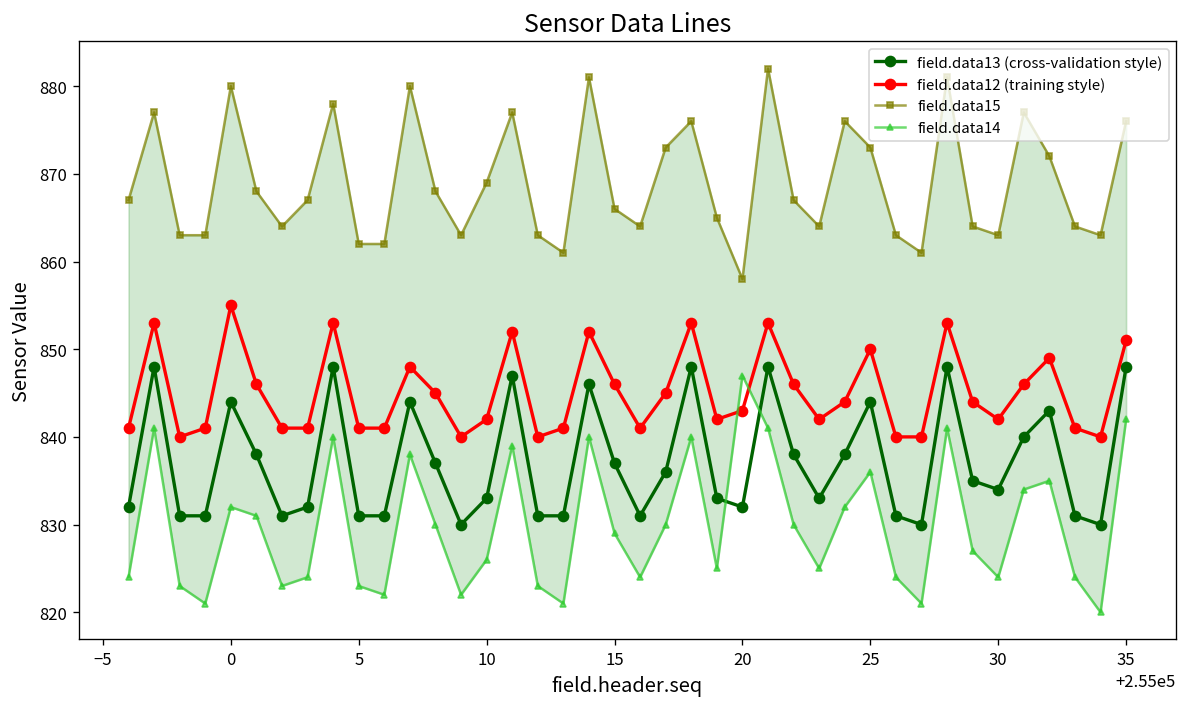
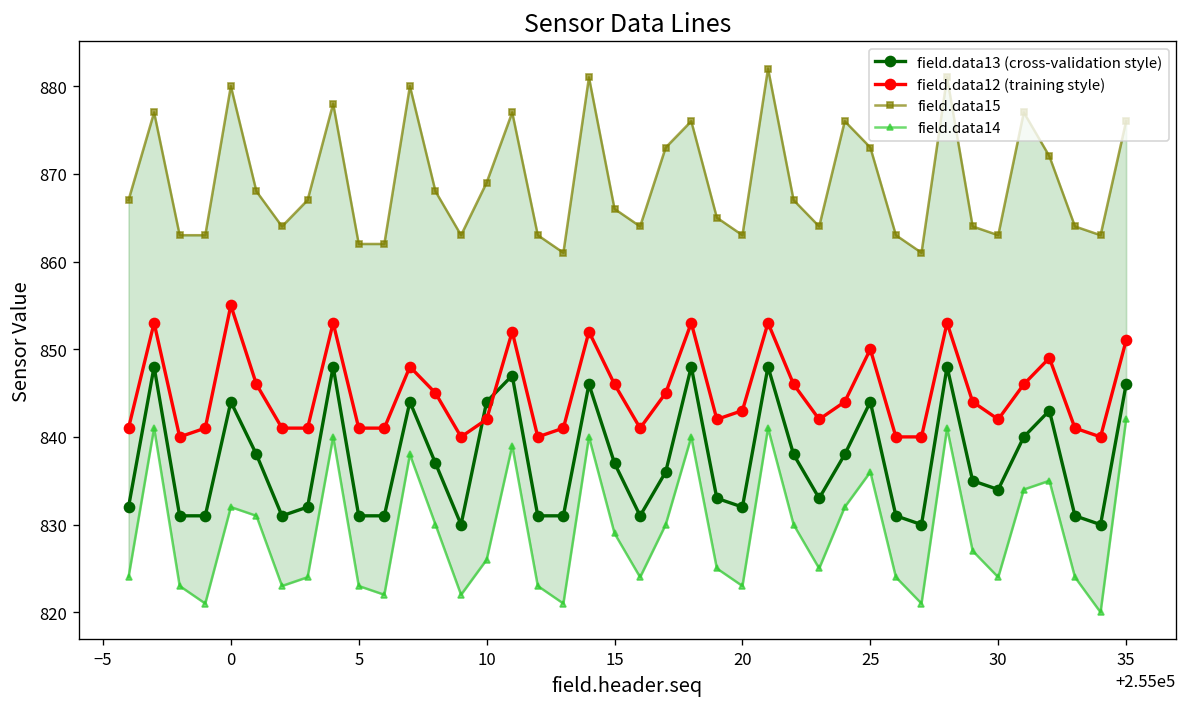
  {
    "field.data13 (cross-validation style)": {
      "0": 844,
      "5": 831,
-     "10": 833,
+     "10": 844,
      "15": 837,
      "20": 832,
      "25": 844,
      "30": 834,
-     "35": 848
+     "35": 846
    },
    "field.data12 (training style)": {
      "0": 855,
      "5": 841,
      "10": 842,
      "15": 846,
      "20": 843,
      "25": 850,
      "30": 842,
      "35": 851
    },
    "field.data15": {
      "0": 880,
      "5": 862,
      "10": 869,
      "15": 866,
-     "20": 858,
+     "20": 863,
      "25": 873,
      "30": 863
    },
    "field.data14": {
      "0": 832,
      "5": 823,
      "10": 826,
      "15": 829,
-     "20": 847,
+     "20": 823,
      "25": 836,
      "30": 824,
      "35": 842
    }
  }
